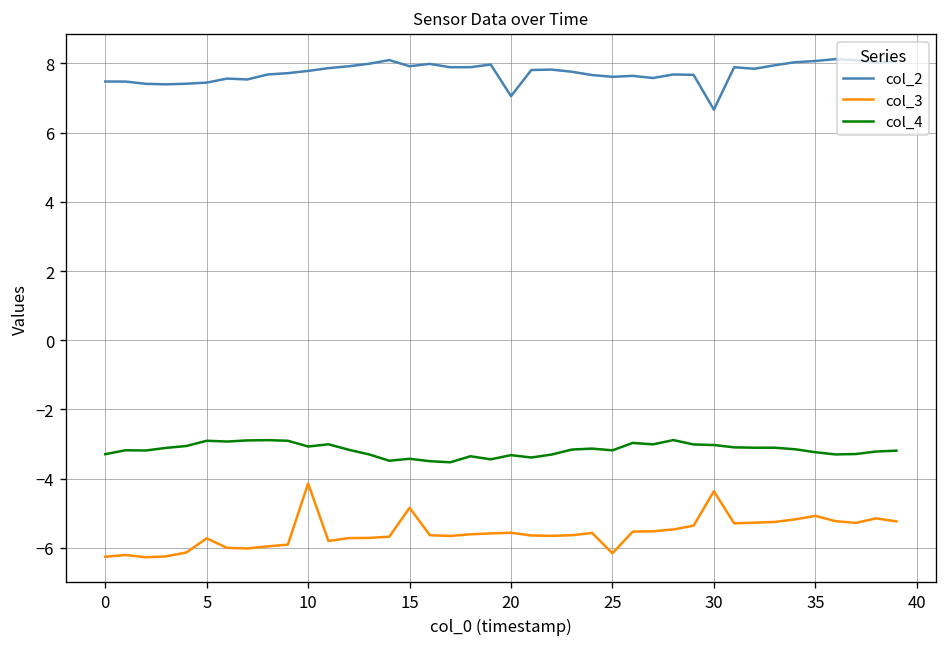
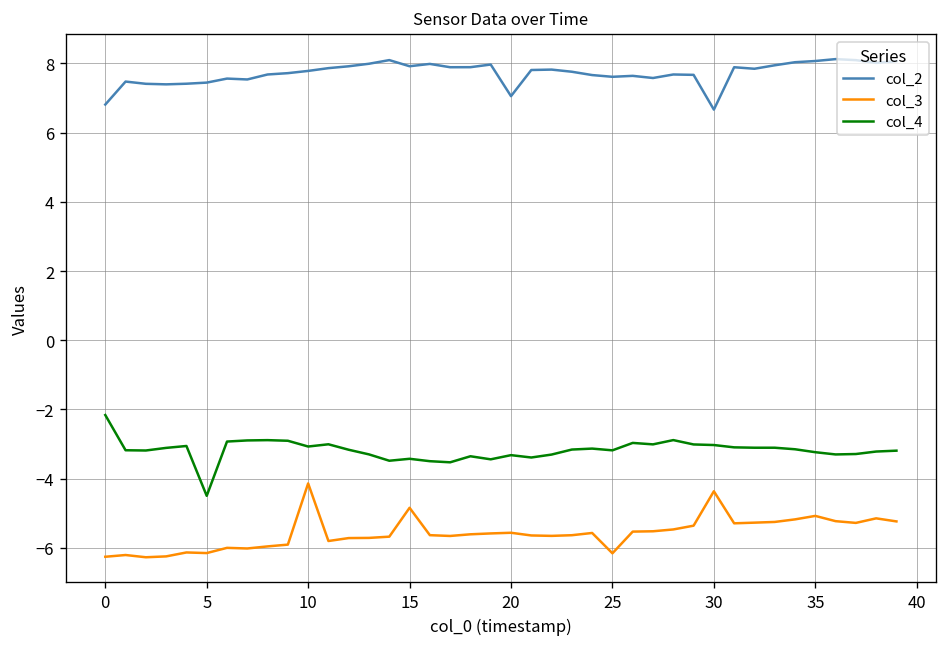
  {
    "col_2": {
-     "0": 7.5,
+     "0": 6.8,
      "5": 7.4,
      "10": 7.8,
      "15": 7.9,
      "20": 7.1,
      "25": 7.6,
      "30": 6.7,
      "35": 8.1
    },
    "col_3": {
      "0": -6.3,
-     "5": -5.7,
+     "5": -6.1,
      "10": -4.1,
      "15": -4.8,
      "20": -5.6,
      "25": -6.2,
      "30": -4.4,
      "35": -5.1
    },
    "col_4": {
-     "0": -3.3,
-     "5": -2.9,
+     "0": -2.2,
+     "5": -4.5,
      "10": -3.1,
      "15": -3.4,
      "20": -3.3,
      "25": -3.2,
      "30": -3.0,
      "35": -3.2
    }
  }
